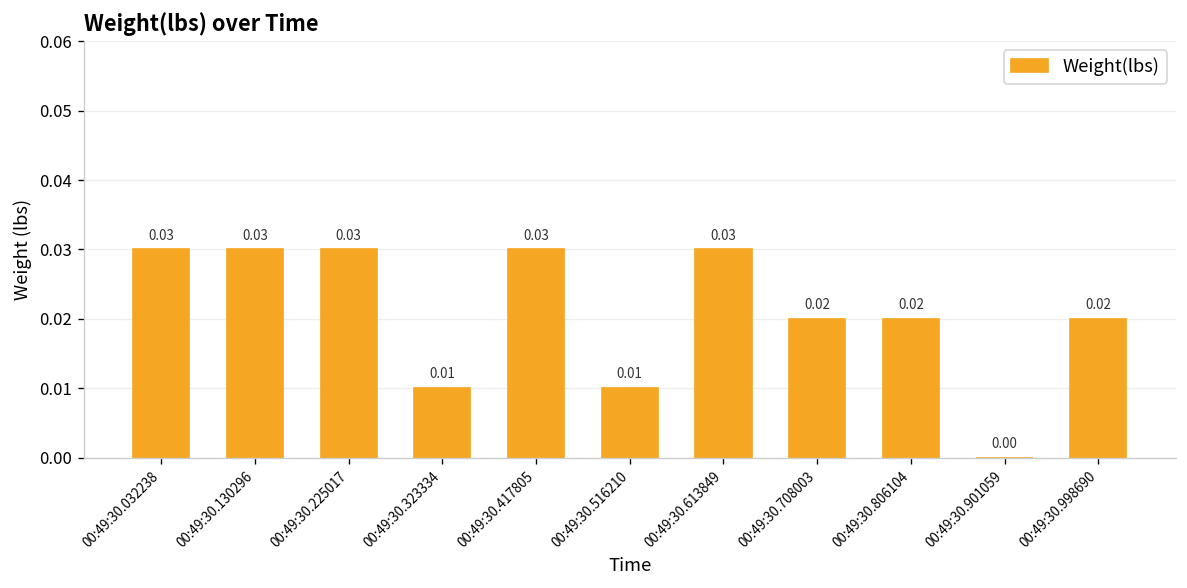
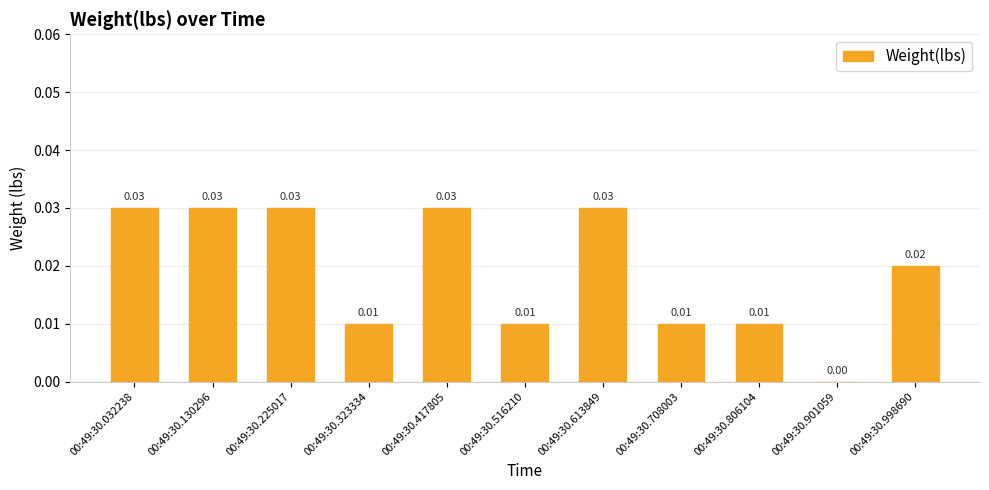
  {
    "00:49:30.032238": 0.03,
    "00:49:30.130296": 0.03,
    "00:49:30.225017": 0.03,
    "00:49:30.323334": 0.01,
    "00:49:30.417805": 0.03,
    "00:49:30.516210": 0.01,
    "00:49:30.613849": 0.03,
-   "00:49:30.708003": 0.02,
-   "00:49:30.806104": 0.02,
+   "00:49:30.708003": 0.01,
+   "00:49:30.806104": 0.01,
    "00:49:30.901059": 0.00,
    "00:49:30.998690": 0.02
  }
